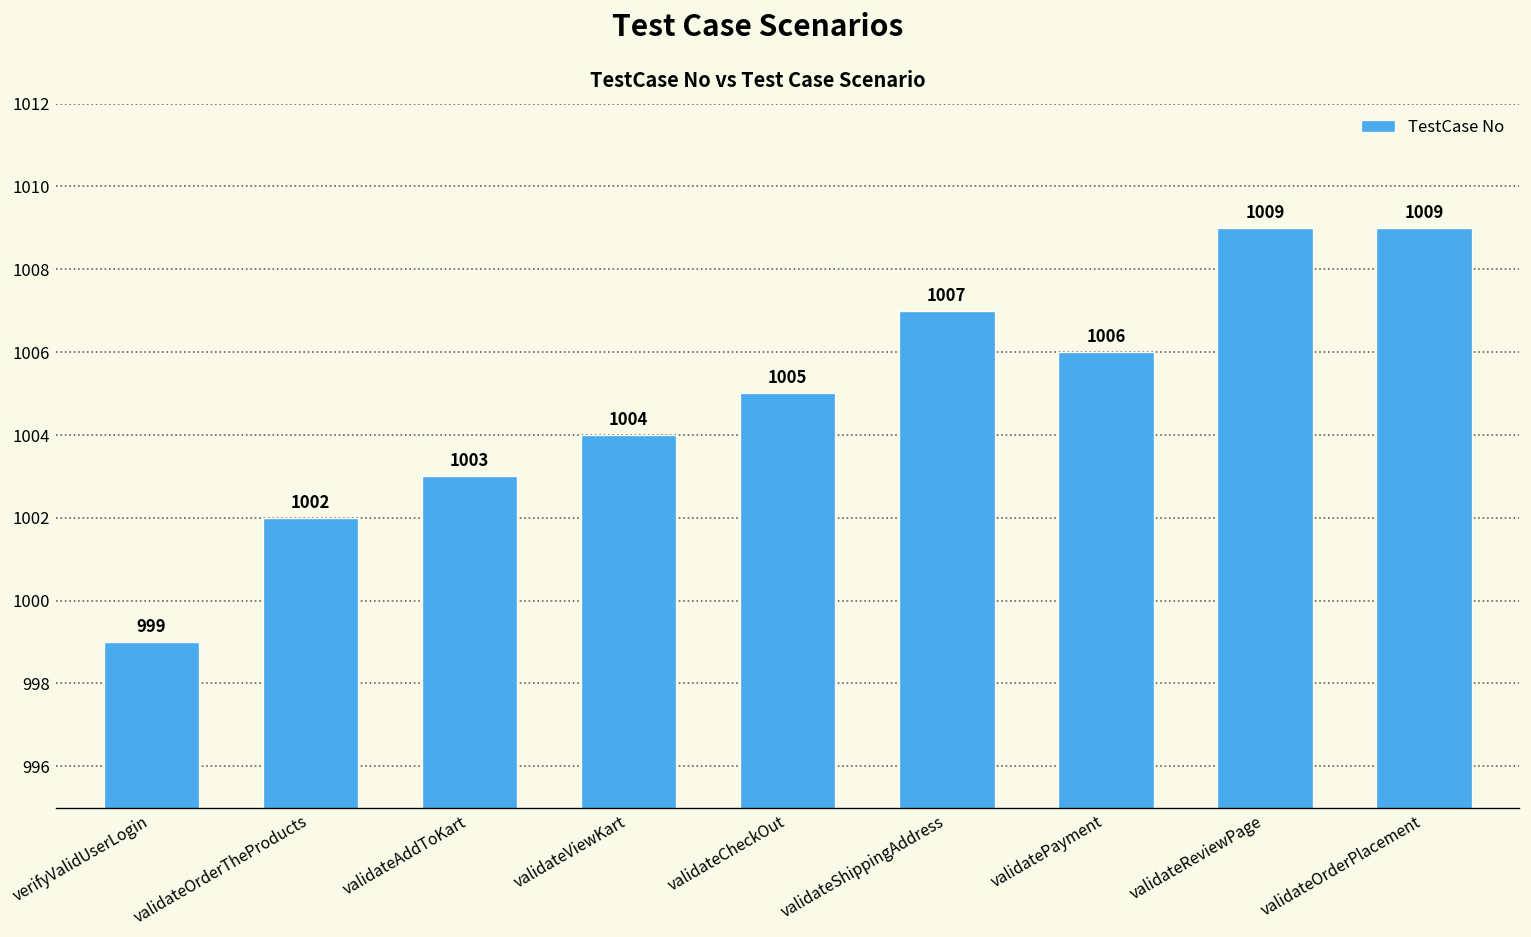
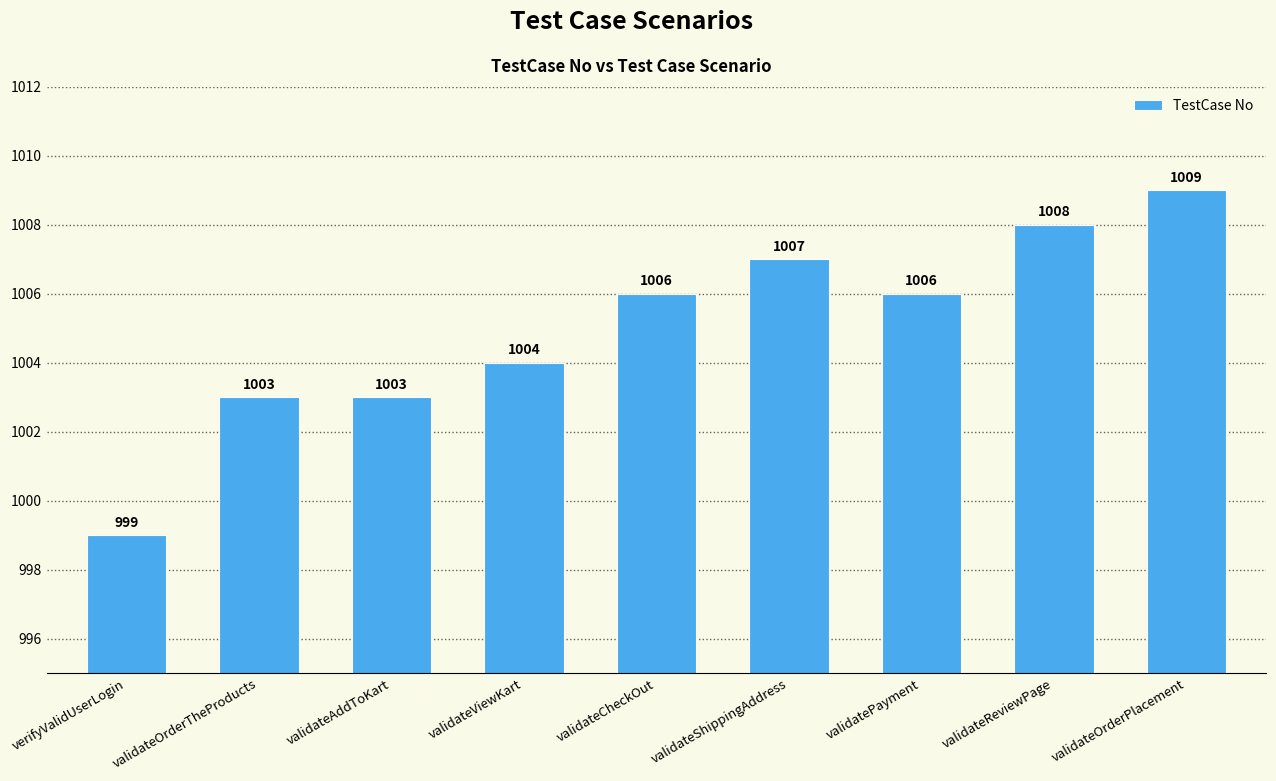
  {
    "verifyValidUserLogin": 999,
-   "validateOrderTheProducts": 1002,
+   "validateOrderTheProducts": 1003,
    "validateAddToKart": 1003,
    "validateViewKart": 1004,
-   "validateCheckOut": 1005,
+   "validateCheckOut": 1006,
    "validateShippingAddress": 1007,
    "validatePayment": 1006,
-   "validateReviewPage": 1009,
+   "validateReviewPage": 1008,
    "validateOrderPlacement": 1009
  }
